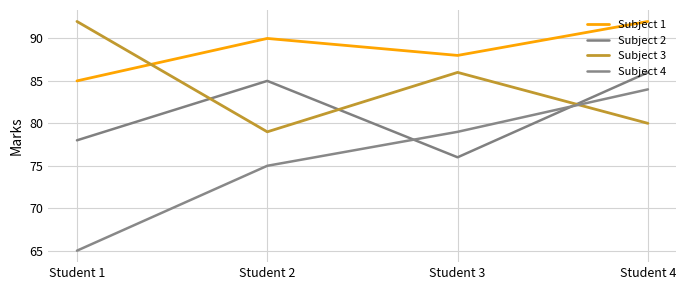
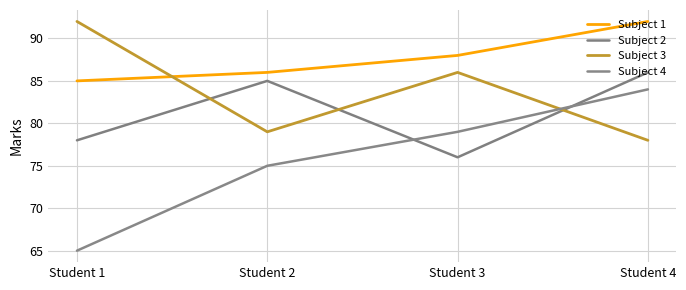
  {
    "Subject 1": {
      "Student 1": 85,
-     "Student 2": 90,
+     "Student 2": 86,
      "Student 3": 88,
      "Student 4": 92
    },
    "Subject 3": {
      "Student 1": 92,
      "Student 2": 79,
      "Student 3": 86,
-     "Student 4": 80
+     "Student 4": 78
    }
  }
